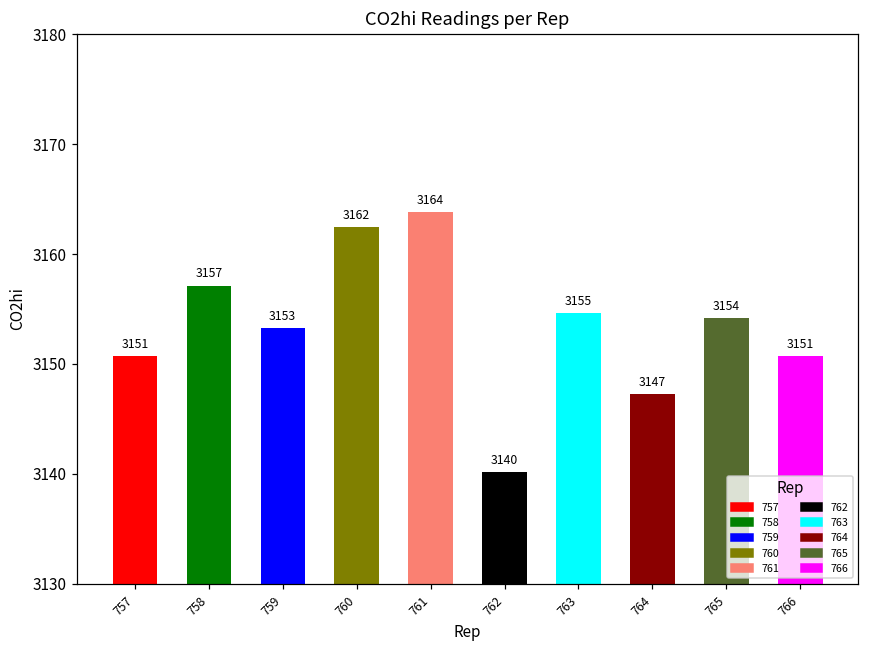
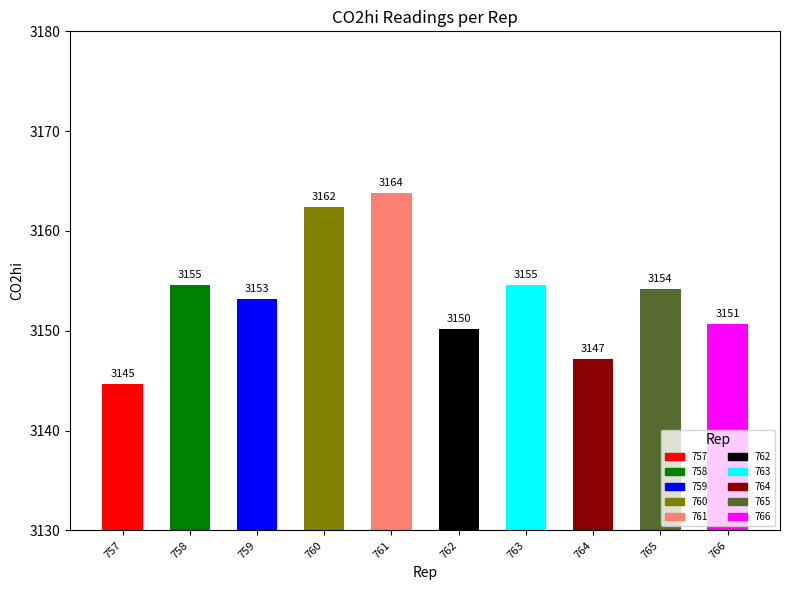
  {
-   "757": 3151,
-   "758": 3157,
+   "757": 3145,
+   "758": 3155,
    "759": 3153,
    "760": 3162,
    "761": 3164,
-   "762": 3140,
+   "762": 3150,
    "763": 3155,
    "764": 3147,
    "765": 3154,
    "766": 3151
  }
